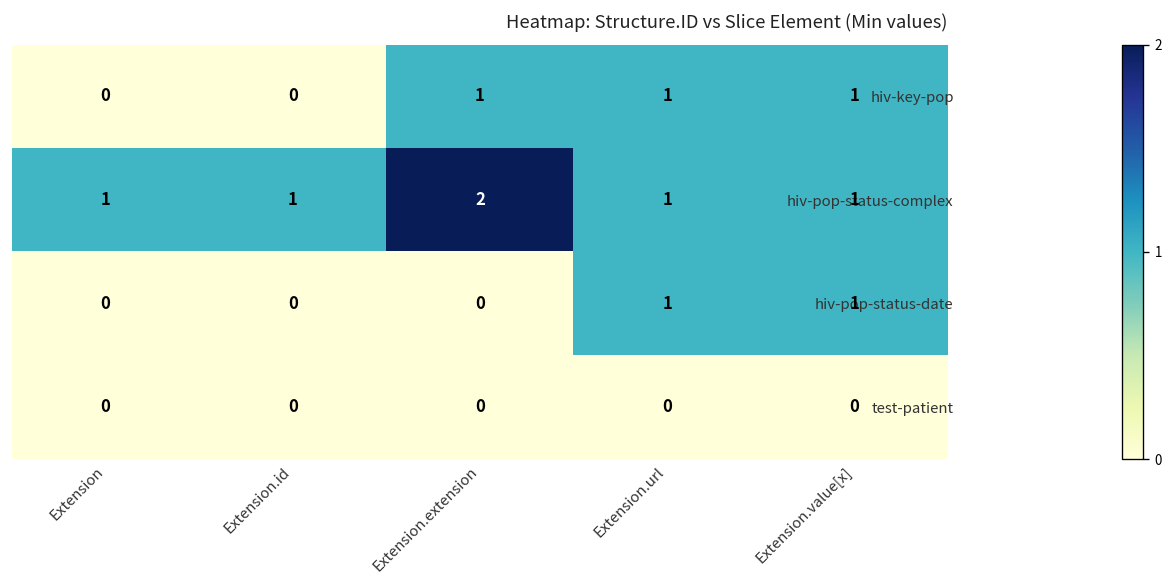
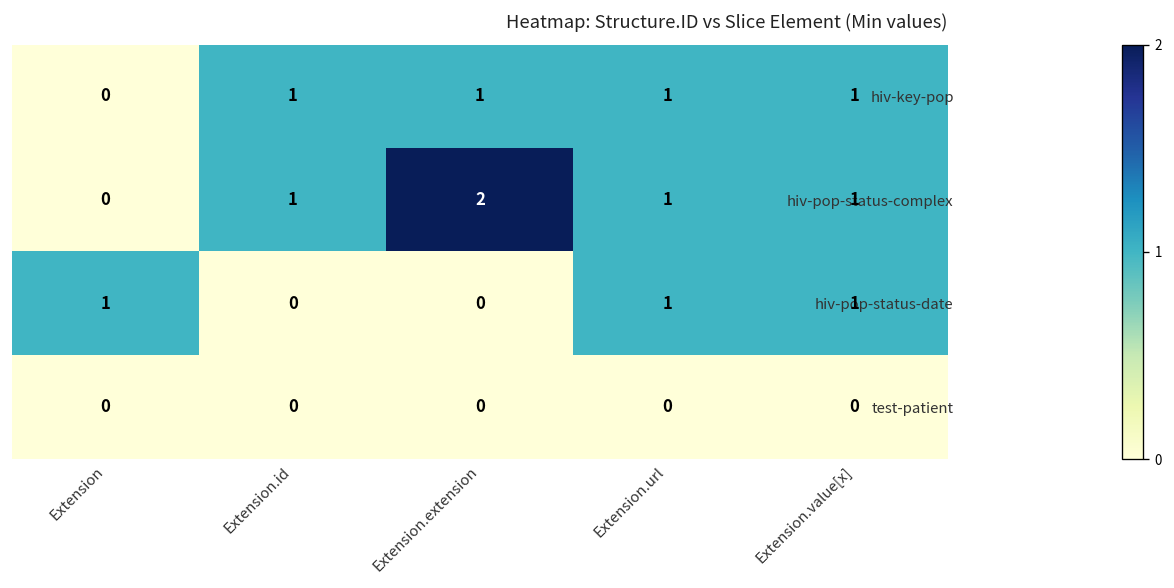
  {
    "hiv-key-pop": {
      "Extension": 0,
-     "Extension.id": 0,
+     "Extension.id": 1,
      "Extension.extension": 1,
      "Extension.url": 1,
      "Extension.value[x]": 1
    },
    "hiv-pop-status-complex": {
-     "Extension": 1,
+     "Extension": 0,
      "Extension.id": 1,
      "Extension.extension": 2,
      "Extension.url": 1,
      "Extension.value[x]": 1
    },
    "hiv-pop-status-date": {
-     "Extension": 0,
+     "Extension": 1,
      "Extension.id": 0,
      "Extension.extension": 0,
      "Extension.url": 1,
      "Extension.value[x]": 1
    },
    "test-patient": {
      "Extension": 0,
      "Extension.id": 0,
      "Extension.extension": 0,
      "Extension.url": 0,
      "Extension.value[x]": 0
    }
  }
